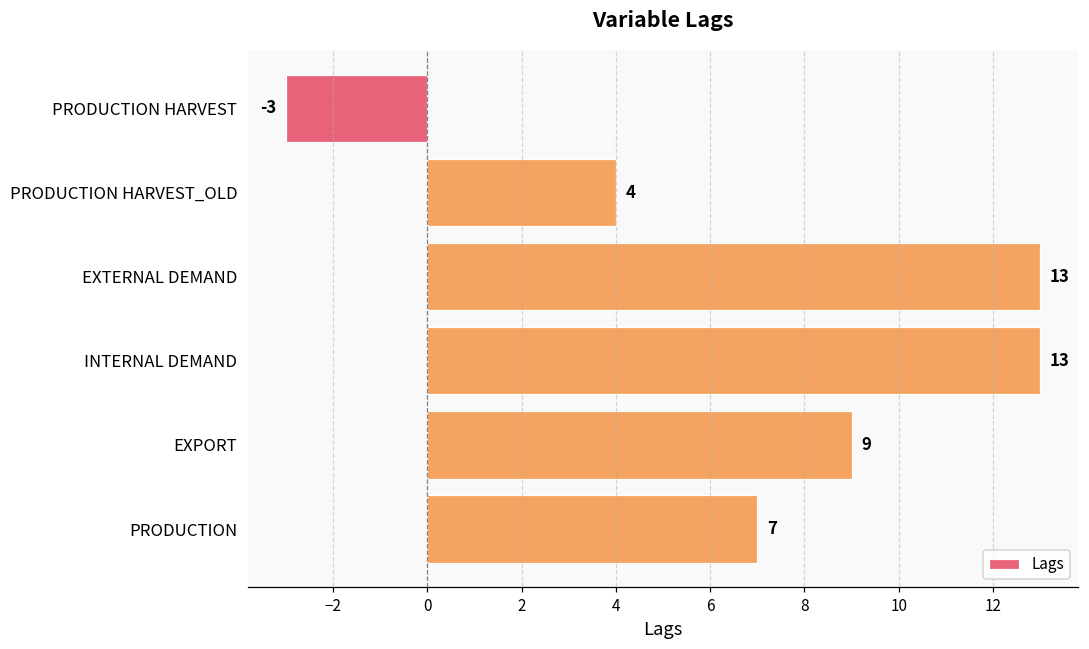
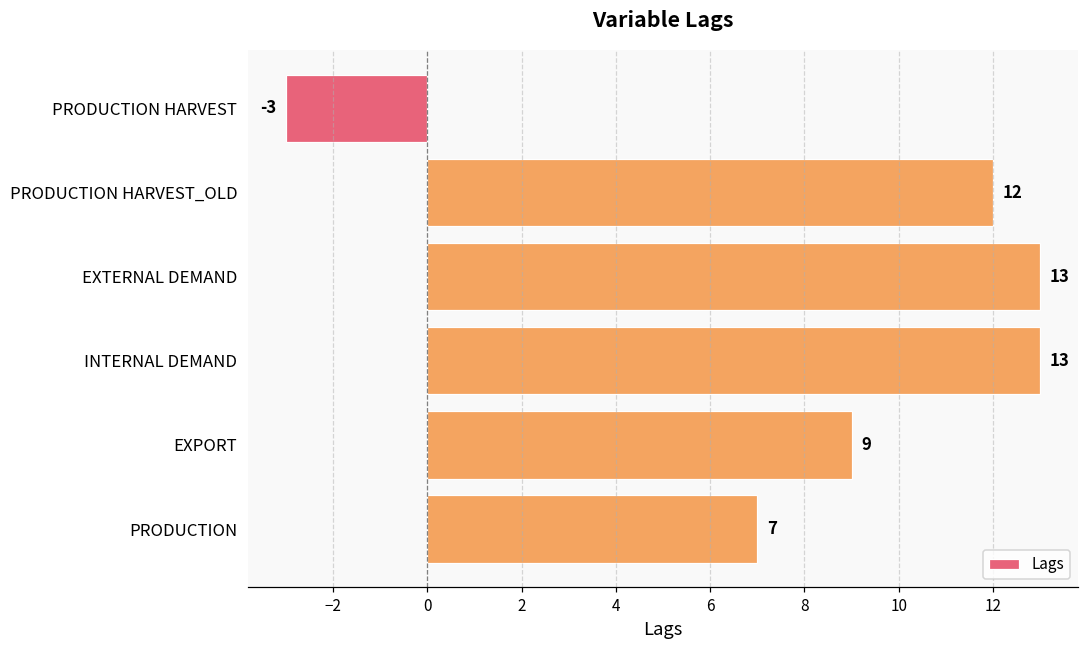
  {
    "PRODUCTION HARVEST": -3,
-   "PRODUCTION HARVEST_OLD": 4,
+   "PRODUCTION HARVEST_OLD": 12,
    "EXTERNAL DEMAND": 13,
    "INTERNAL DEMAND": 13,
    "EXPORT": 9,
    "PRODUCTION": 7
  }
